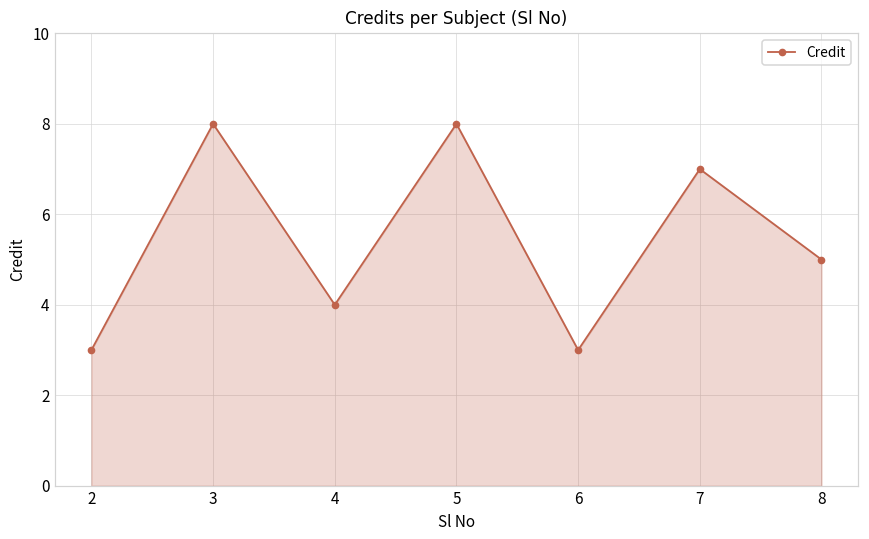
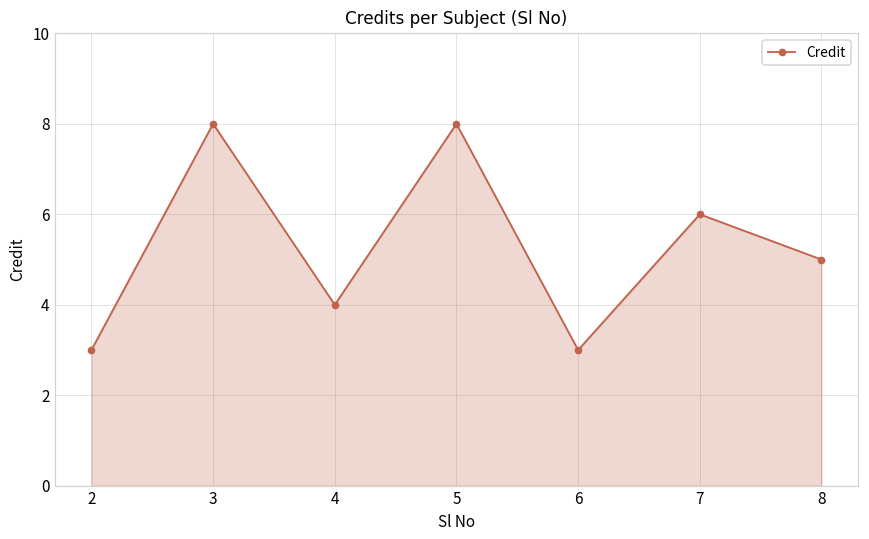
  {
    "2": 3,
    "3": 8,
    "4": 4,
    "5": 8,
    "6": 3,
-   "7": 7,
+   "7": 6,
    "8": 5
  }
